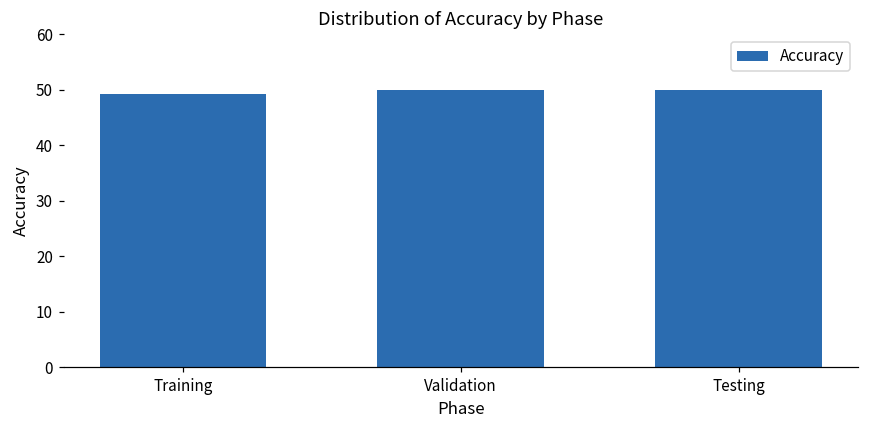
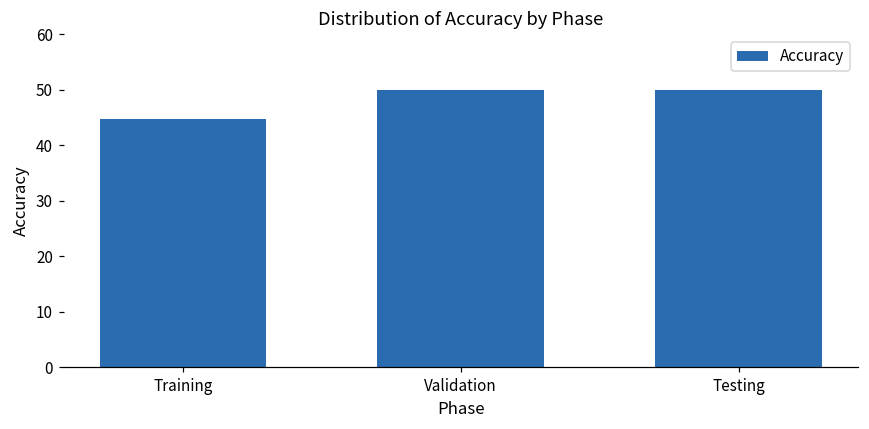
  {
-   "Training": 49,
+   "Training": 45,
    "Validation": 50,
    "Testing": 50
  }
